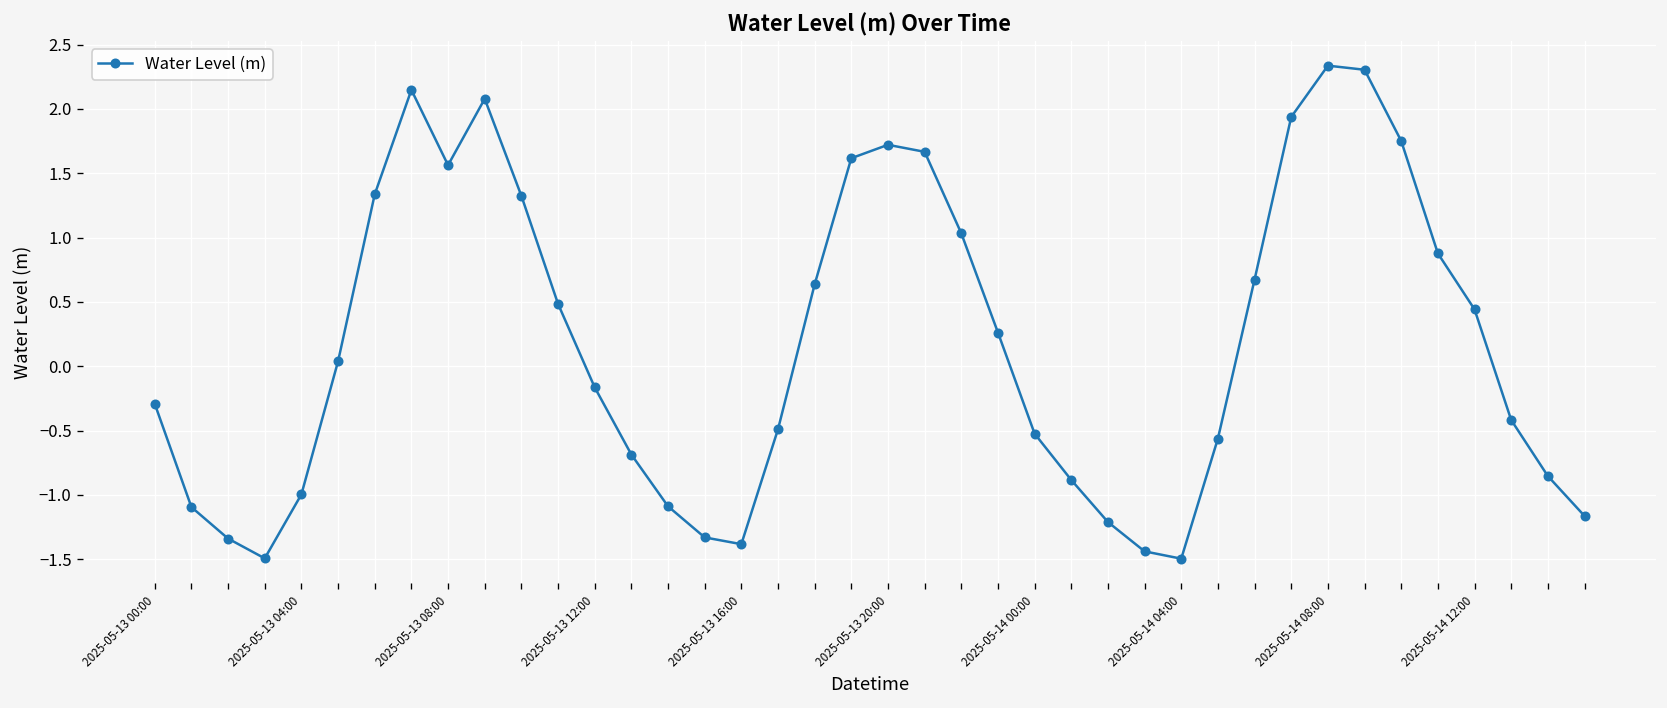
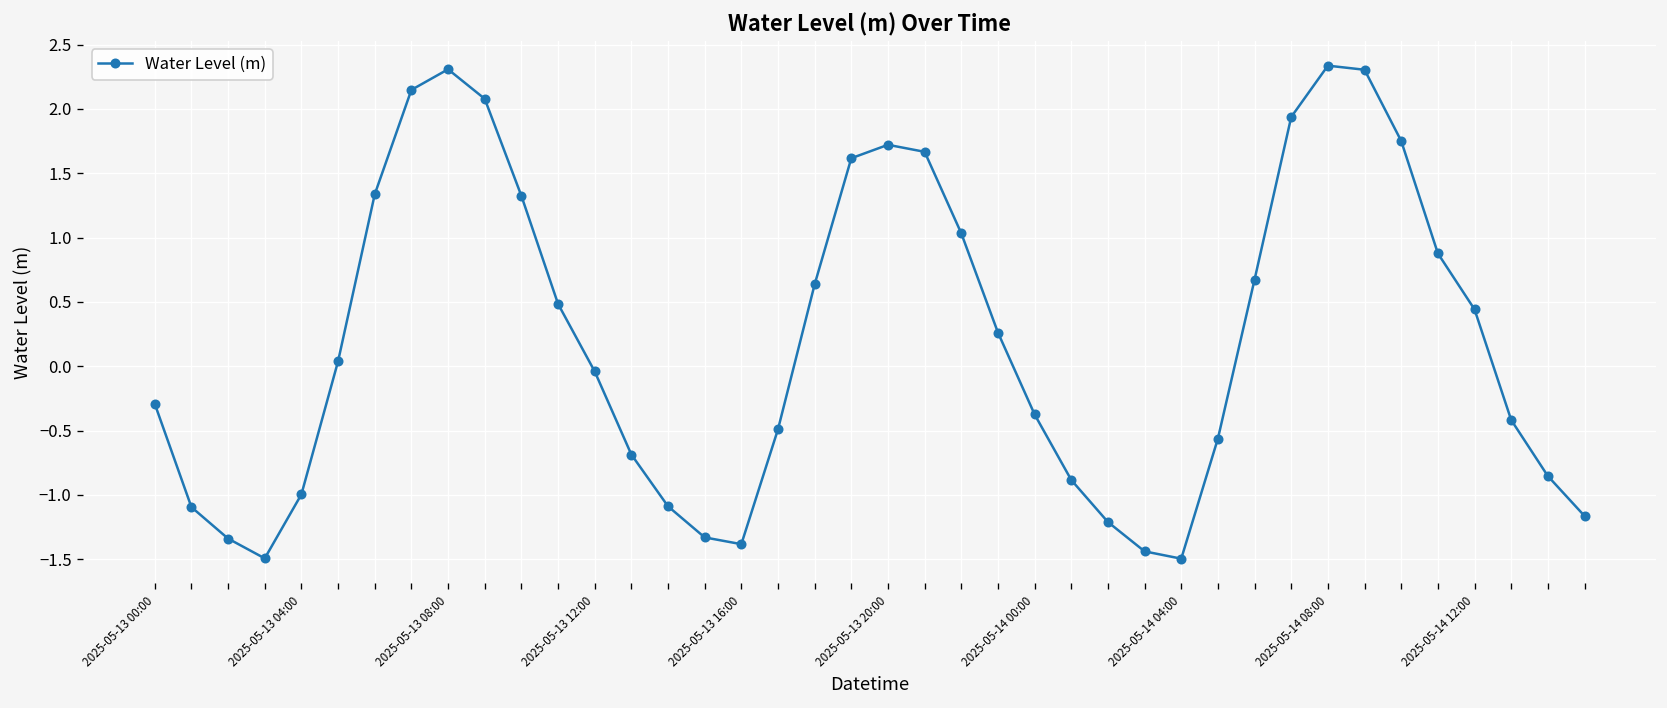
  {
    "2025-05-13 00:00": -0.29,
    "2025-05-13 04:00": -1.00,
-   "2025-05-13 08:00": 1.56,
-   "2025-05-13 12:00": -0.16,
+   "2025-05-13 08:00": 2.31,
+   "2025-05-13 12:00": -0.04,
    "2025-05-13 16:00": -1.38,
    "2025-05-13 20:00": 1.72,
-   "2025-05-14 00:00": -0.52,
+   "2025-05-14 00:00": -0.37,
    "2025-05-14 04:00": -1.50,
    "2025-05-14 08:00": 2.34,
    "2025-05-14 12:00": 0.44
  }
